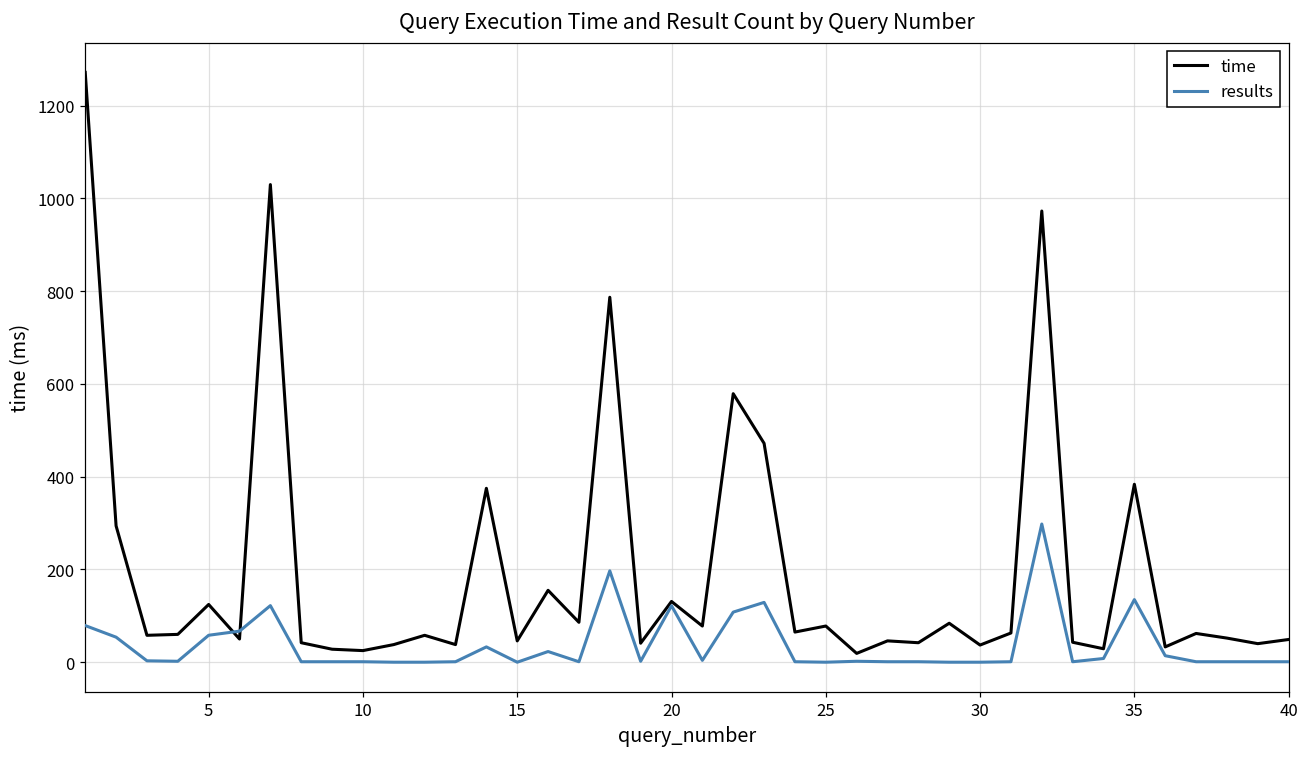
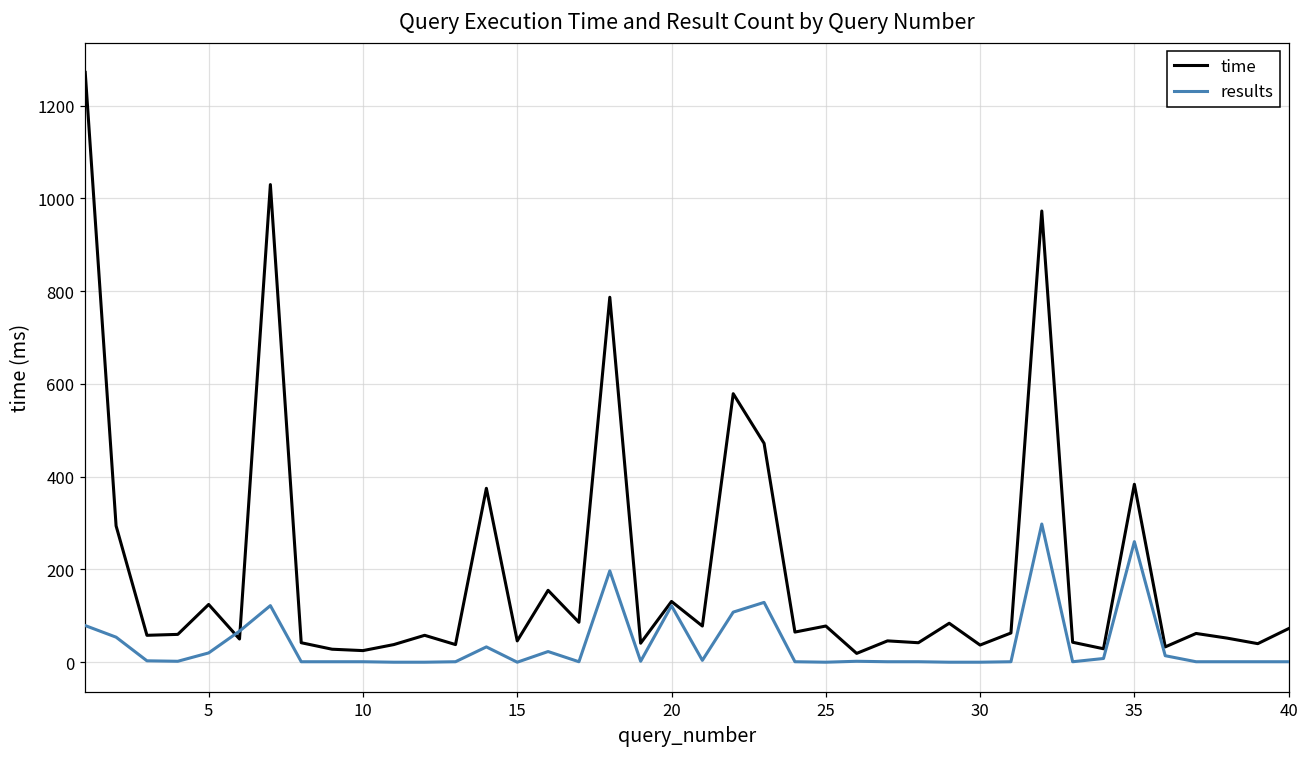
  {
    "time": {
      "5": 120,
      "10": 30,
      "15": 50,
      "20": 130,
      "25": 80,
      "30": 40,
      "35": 380,
-     "40": 50
+     "40": 70
    },
    "results": {
-     "5": 60,
+     "5": 20,
      "10": 0,
      "15": 0,
      "20": 120,
      "25": 0,
      "30": 0,
-     "35": 140,
+     "35": 260,
      "40": 0
    }
  }
